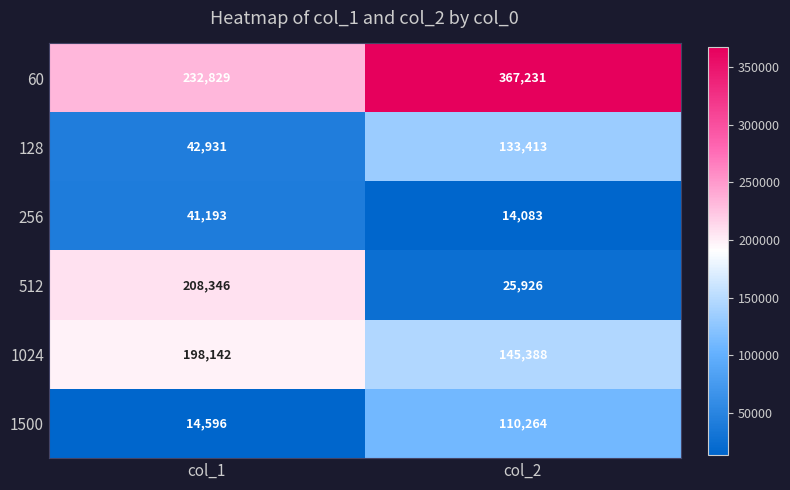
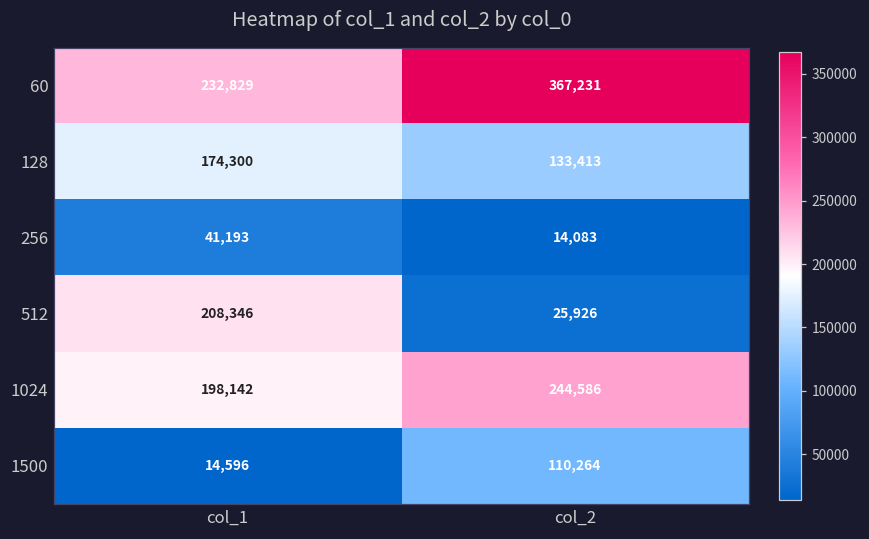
  {
    "60": {
      "col_1": "232,829",
      "col_2": "367,231"
    },
    "128": {
-     "col_1": "42,931",
+     "col_1": "174,300",
      "col_2": "133,413"
    },
    "256": {
      "col_1": "41,193",
      "col_2": "14,083"
    },
    "512": {
      "col_1": "208,346",
      "col_2": "25,926"
    },
    "1024": {
      "col_1": "198,142",
-     "col_2": "145,388"
+     "col_2": "244,586"
    },
    "1500": {
      "col_1": "14,596",
      "col_2": "110,264"
    }
  }
